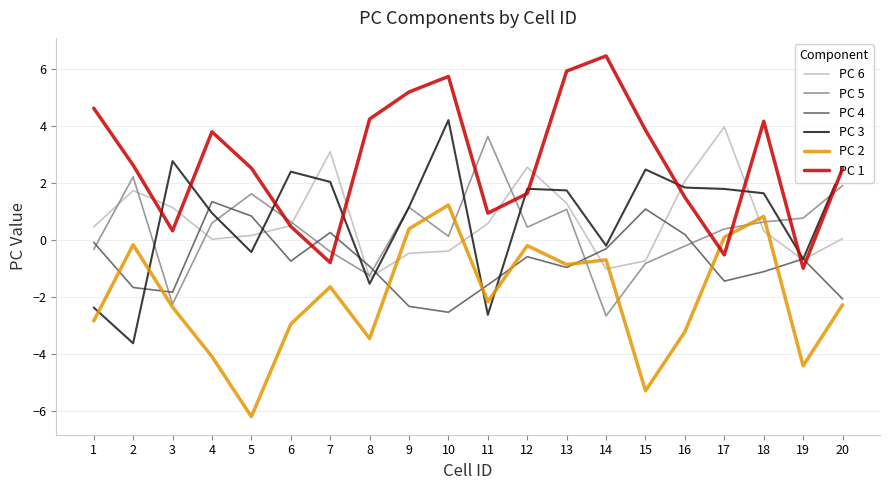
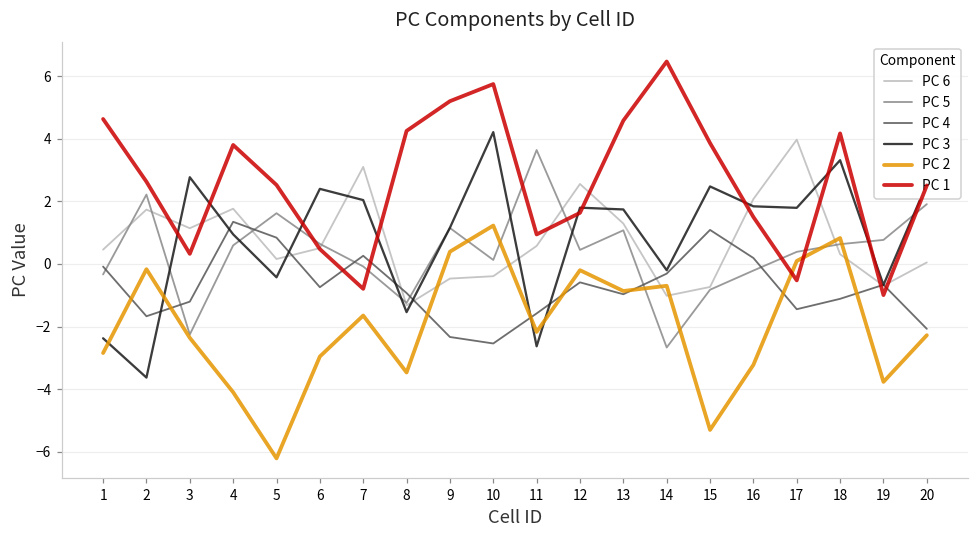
  {
    "PC 6": {
      "1": 0.5,
      "2": 1.7,
      "3": 1.1,
-     "4": 0.0,
+     "4": 1.8,
      "5": 0.2,
      "7": 3.1,
      "9": -0.5,
      "10": -0.4,
      "11": 0.6,
      "12": 2.6,
      "13": 1.3,
      "14": -1.0,
      "16": 2.1,
      "17": 4.0,
      "18": 0.3,
      "20": 0.0
    },
    "PC 5": {
      "1": -0.3,
      "2": 2.2,
      "3": -2.3,
      "4": 0.6,
      "5": 1.6,
      "6": 0.6,
-     "7": -0.4,
+     "7": -0.1,
      "10": 0.1,
      "11": 3.6,
      "12": 0.5,
      "13": 1.1,
      "14": -2.7,
      "16": -0.2,
      "17": 0.4,
      "18": 0.6,
      "19": 0.8,
      "20": 1.9
    },
    "PC 4": {
      "1": -0.1,
      "2": -1.7,
-     "3": -1.8,
+     "3": -1.2,
      "4": 1.3,
      "5": 0.8,
      "6": -0.7,
      "7": 0.3,
      "8": -0.9,
      "9": -2.3,
      "10": -2.5,
      "11": -1.6,
      "12": -0.6,
      "13": -1.0,
      "14": -0.3,
      "15": 1.1,
      "16": 0.2,
      "17": -1.4,
      "18": -1.1,
      "20": -2.1
    },
    "PC 3": {
      "1": -2.4,
      "2": -3.6,
      "3": 2.8,
      "4": 0.9,
      "5": -0.4,
      "6": 2.4,
      "7": 2.0,
      "8": -1.5,
      "10": 4.2,
      "11": -2.6,
      "12": 1.8,
      "13": 1.7,
      "14": -0.2,
      "15": 2.5,
      "16": 1.8,
      "17": 1.8,
-     "18": 1.6
+     "18": 3.3
    },
    "PC 2": {
      "1": -2.8,
      "2": -0.2,
      "3": -2.4,
      "4": -4.1,
      "5": -6.2,
      "6": -3.0,
      "7": -1.6,
      "8": -3.5,
      "9": 0.4,
      "10": 1.2,
      "11": -2.2,
      "12": -0.2,
      "13": -0.9,
      "14": -0.7,
      "15": -5.3,
      "16": -3.2,
      "17": 0.1,
      "18": 0.8,
-     "19": -4.4,
+     "19": -3.8,
      "20": -2.3
    },
    "PC 1": {
      "1": 4.6,
      "2": 2.6,
      "3": 0.3,
      "4": 3.8,
      "5": 2.5,
      "7": -0.8,
      "8": 4.3,
      "9": 5.2,
      "10": 5.8,
      "11": 0.9,
      "12": 1.6,
-     "13": 5.9,
+     "13": 4.6,
      "14": 6.5,
      "15": 3.9,
      "16": 1.5,
      "17": -0.5,
      "18": 4.2,
      "19": -1.0
    }
  }
